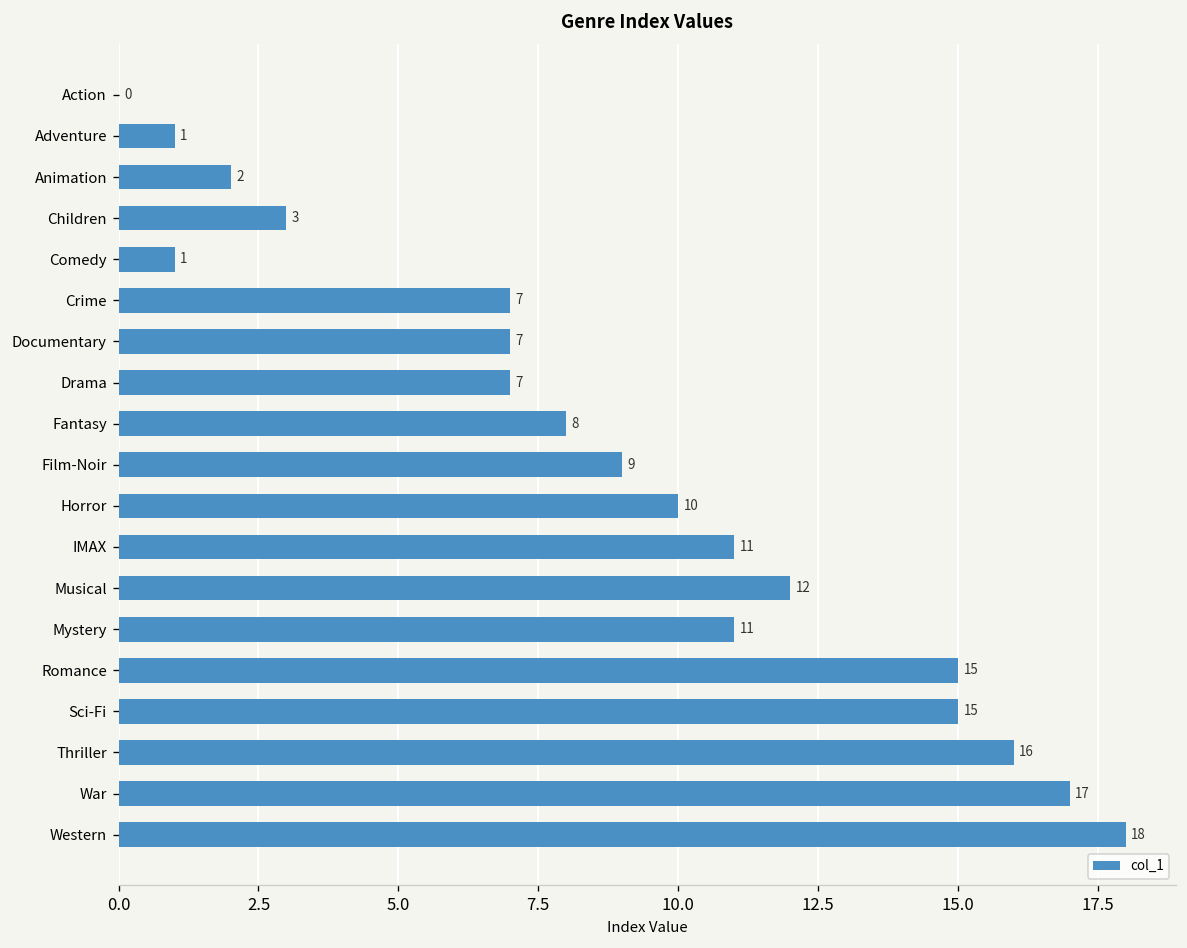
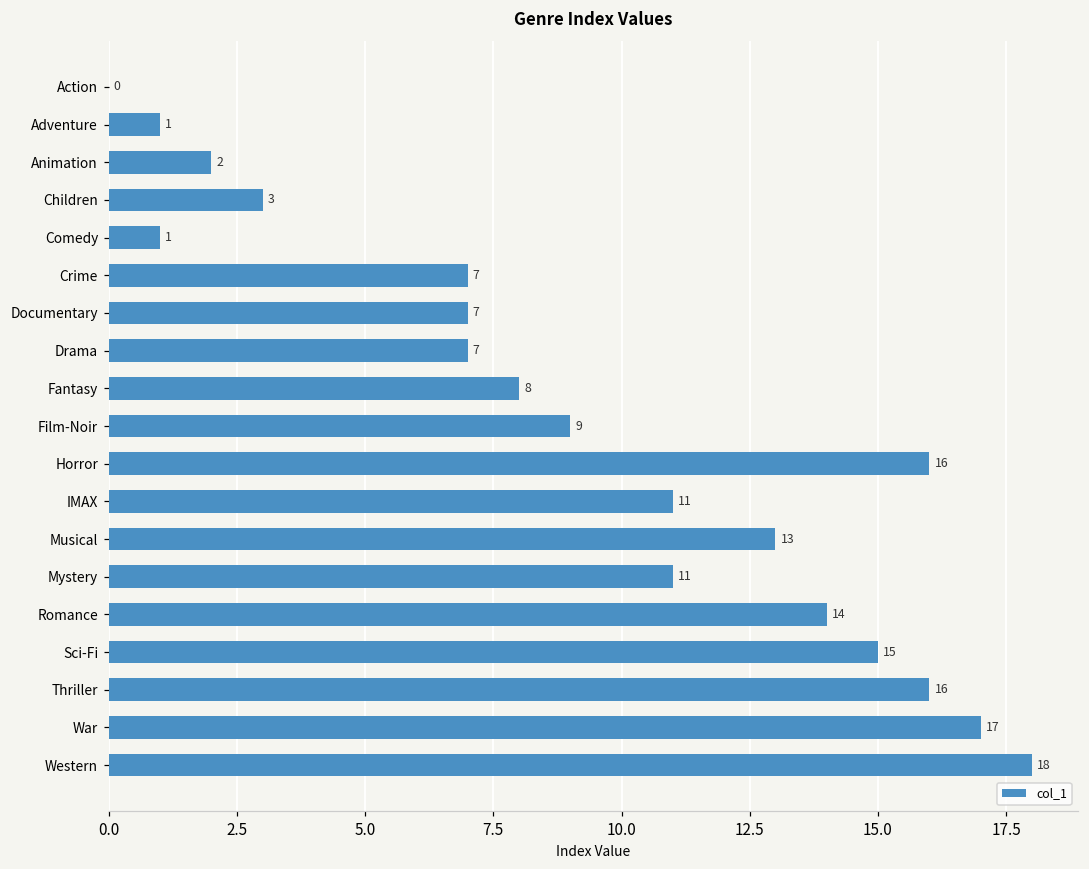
  {
    "Action": 0,
    "Adventure": 1,
    "Animation": 2,
    "Children": 3,
    "Comedy": 1,
    "Crime": 7,
    "Documentary": 7,
    "Drama": 7,
    "Fantasy": 8,
    "Film-Noir": 9,
-   "Horror": 10,
+   "Horror": 16,
    "IMAX": 11,
-   "Musical": 12,
+   "Musical": 13,
    "Mystery": 11,
-   "Romance": 15,
+   "Romance": 14,
    "Sci-Fi": 15,
    "Thriller": 16,
    "War": 17,
    "Western": 18
  }
